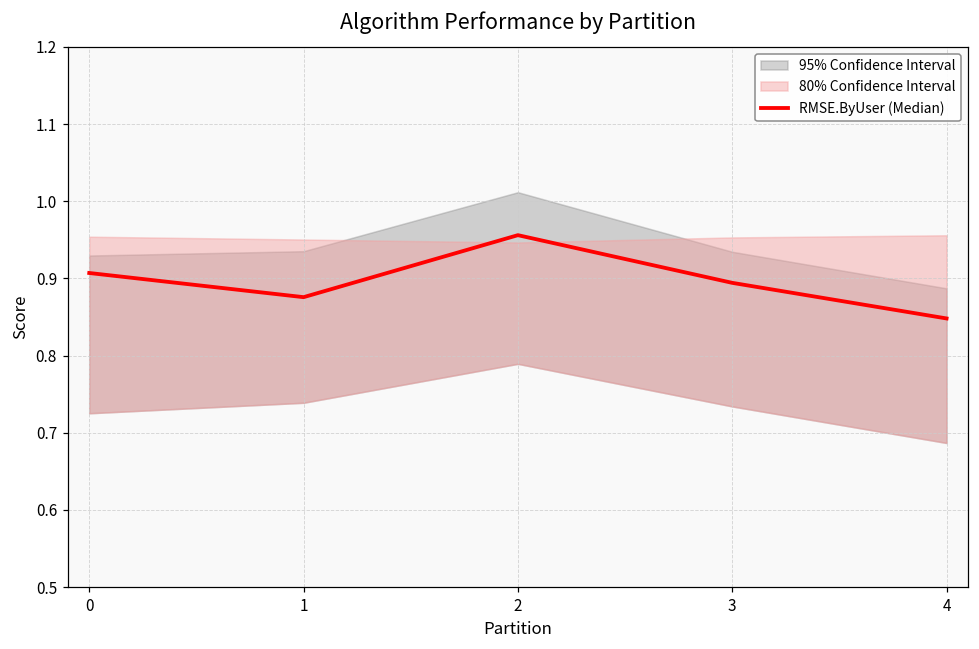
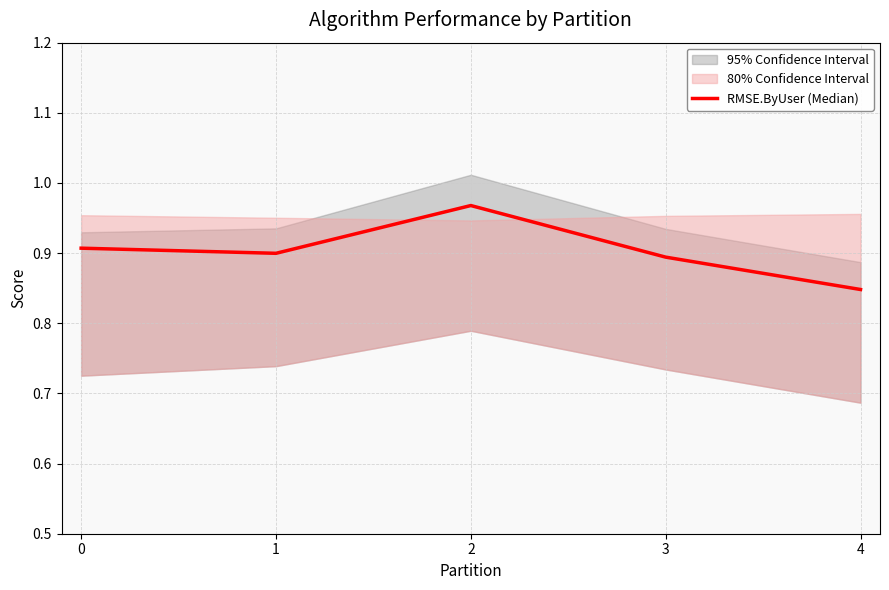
  {
    "RMSE.ByUser (Median)": {
      "0": 0.91,
-     "1": 0.88,
-     "2": 0.96,
+     "1": 0.90,
+     "2": 0.97,
      "3": 0.89,
      "4": 0.85
    }
  }
